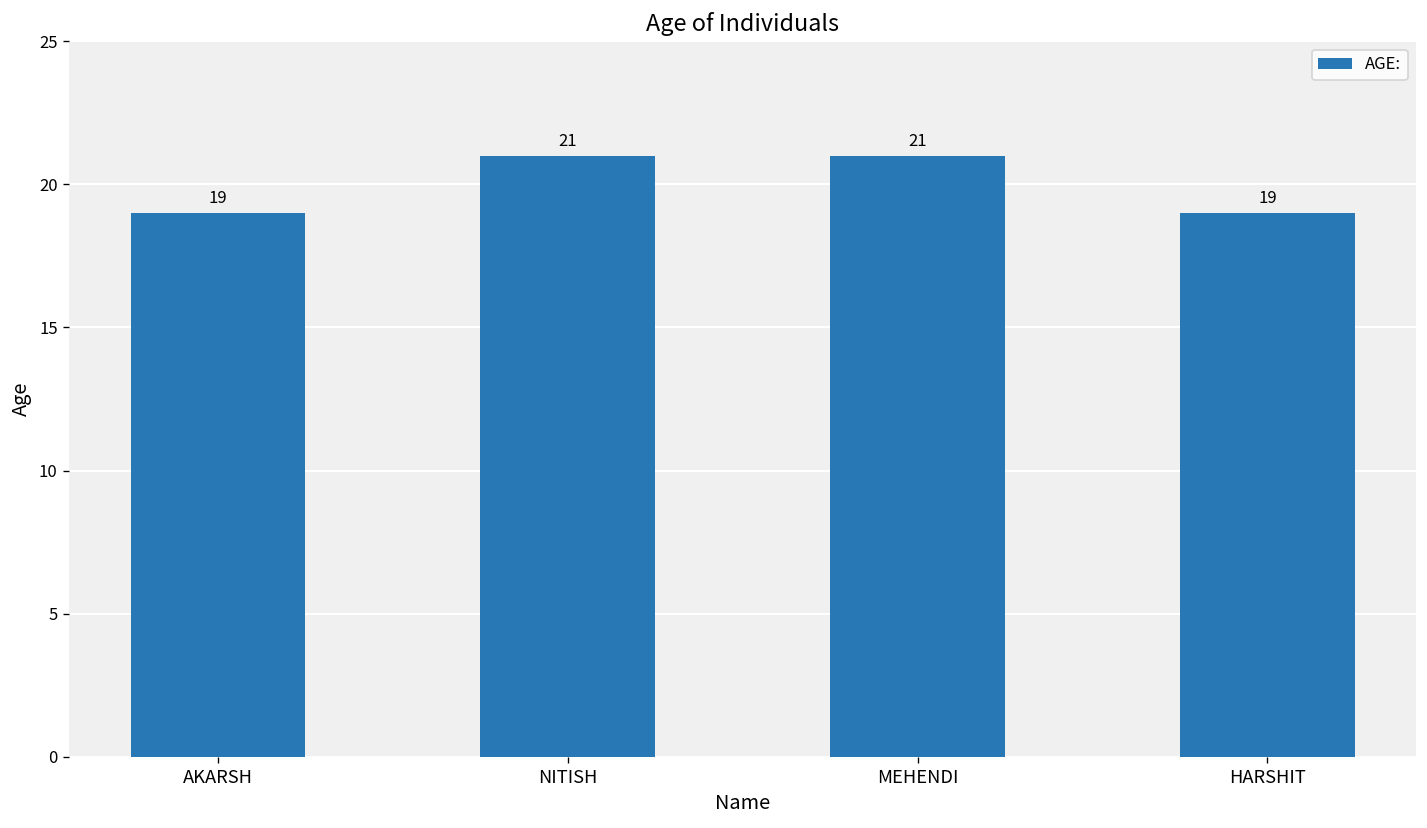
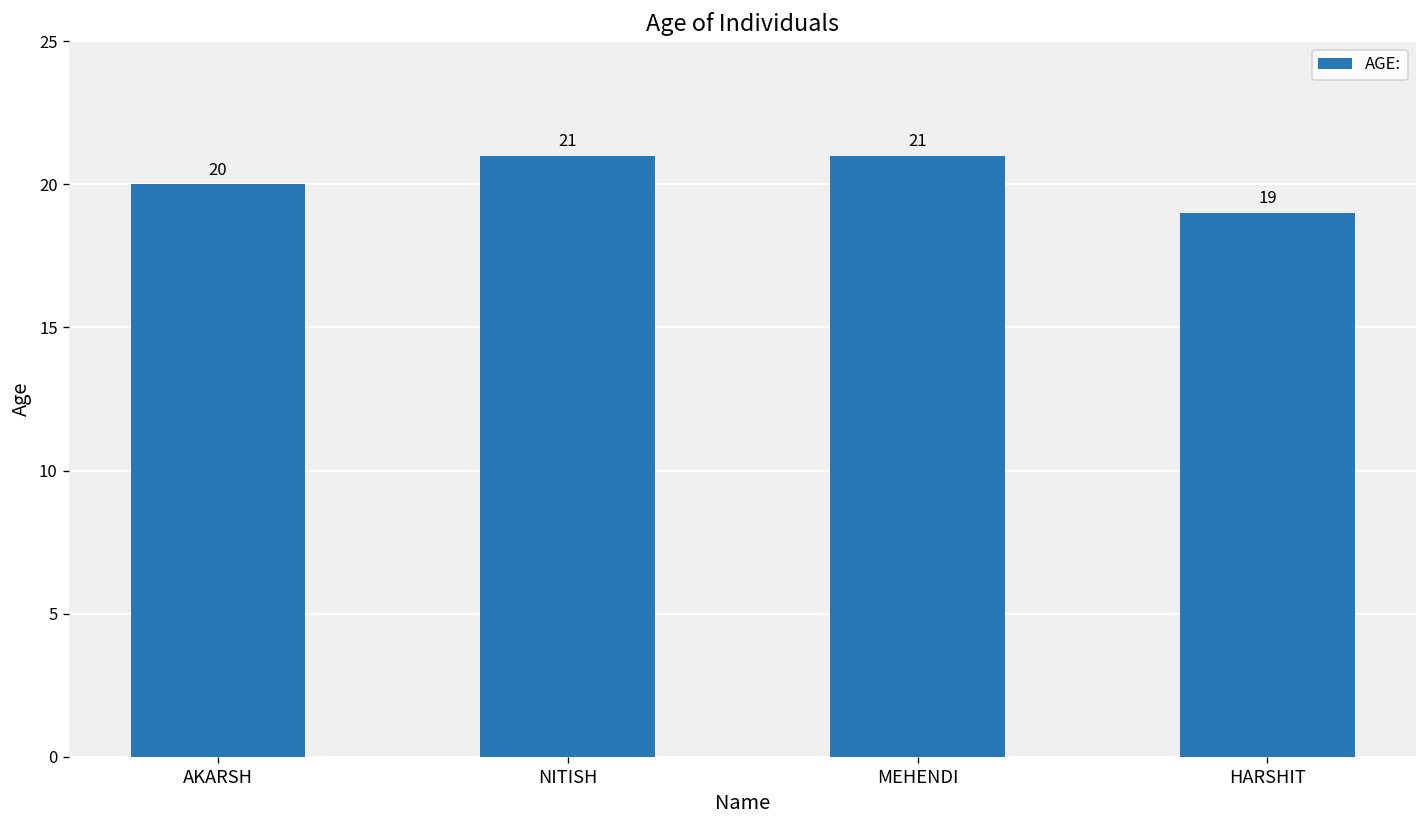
  {
-   "AKARSH": 19,
+   "AKARSH": 20,
    "NITISH": 21,
    "MEHENDI": 21,
    "HARSHIT": 19
  }
